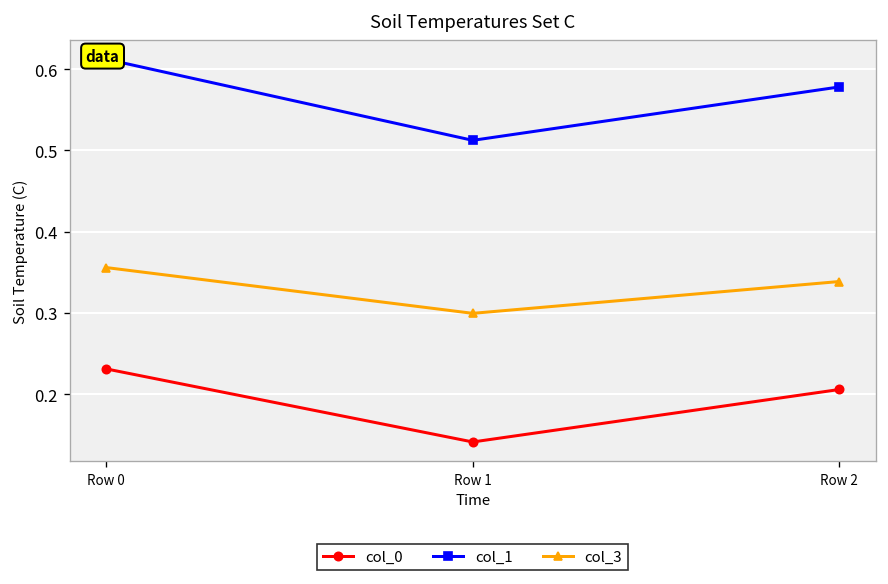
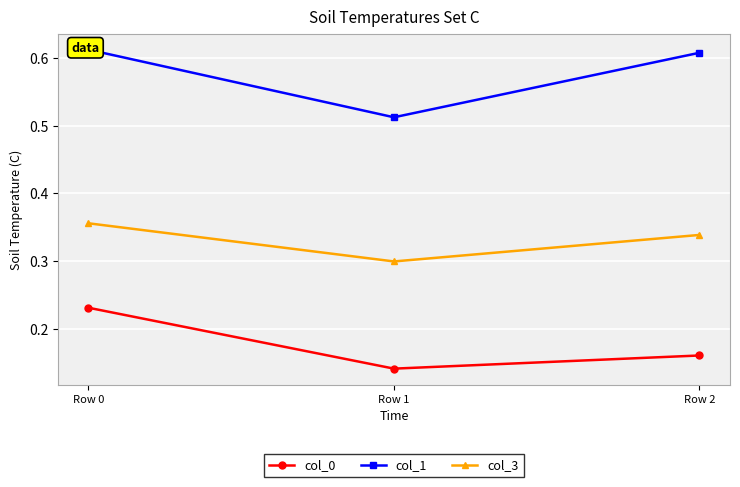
  {
    "col_0": {
      "Row 0": 0.23,
      "Row 1": 0.14,
-     "Row 2": 0.21
+     "Row 2": 0.16
    },
    "col_1": {
      "Row 1": 0.51,
-     "Row 2": 0.58
+     "Row 2": 0.61
    },
    "col_3": {
      "Row 0": 0.36,
      "Row 1": 0.30,
      "Row 2": 0.34
    }
  }
